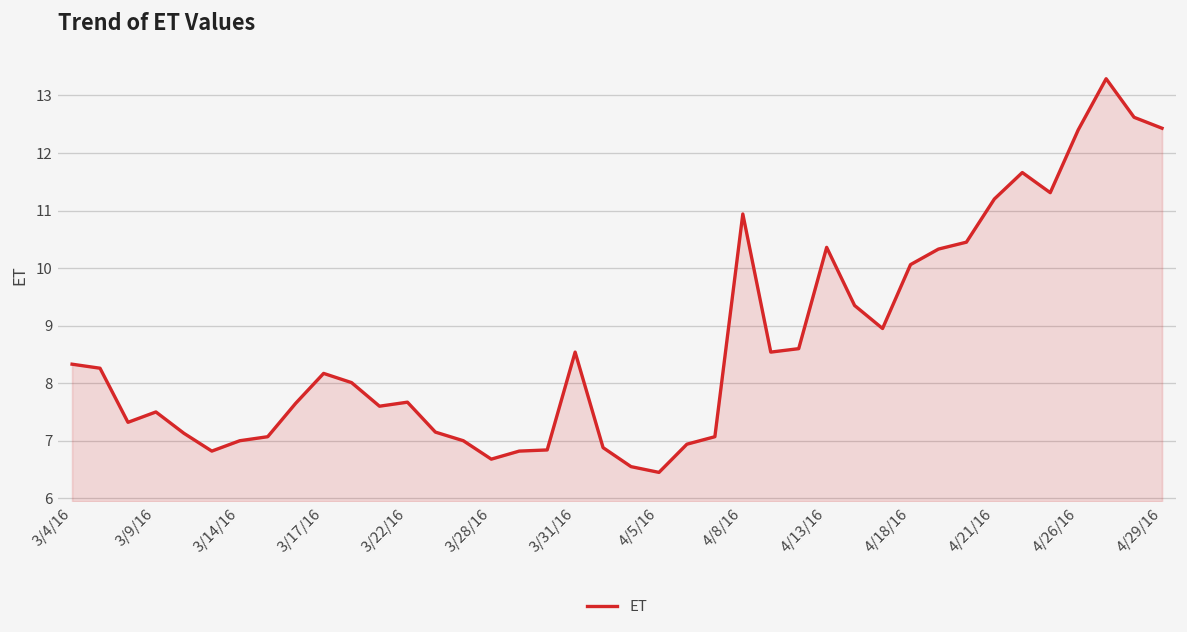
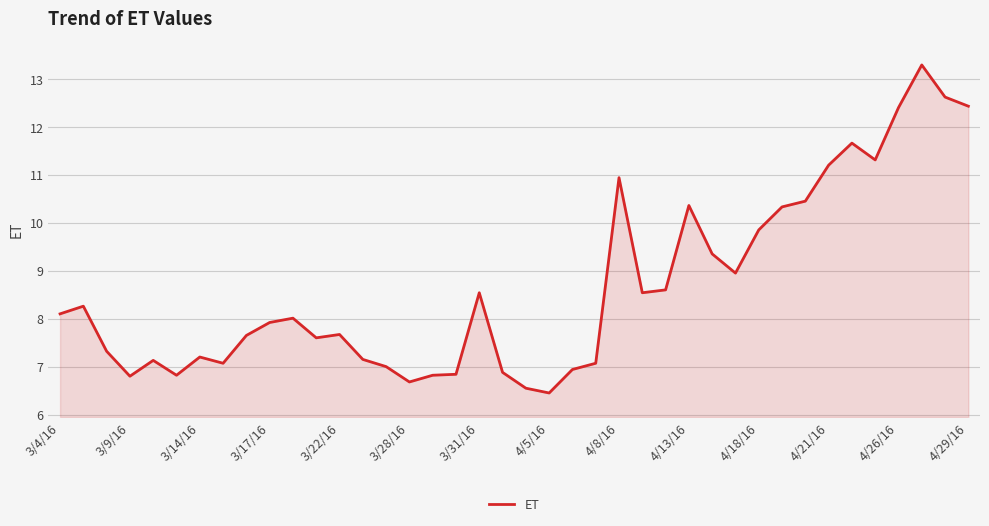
  {
-   "3/4/16": 8.3,
-   "3/9/16": 7.5,
-   "3/14/16": 7.0,
-   "3/17/16": 8.2,
+   "3/4/16": 8.1,
+   "3/9/16": 6.8,
+   "3/14/16": 7.2,
+   "3/17/16": 7.9,
    "3/22/16": 7.7,
    "3/28/16": 6.7,
    "3/31/16": 8.5,
    "4/5/16": 6.5,
    "4/8/16": 10.9,
    "4/13/16": 10.4,
-   "4/18/16": 10.1,
+   "4/18/16": 9.9,
    "4/21/16": 11.2,
    "4/26/16": 12.4,
    "4/29/16": 12.4
  }
